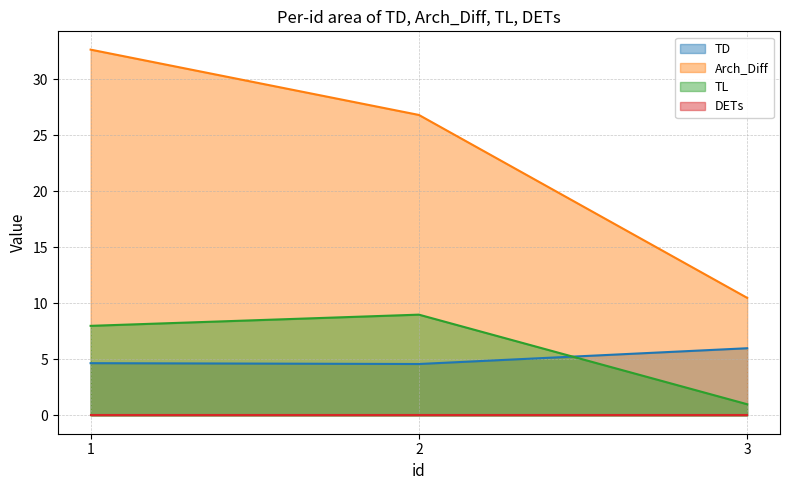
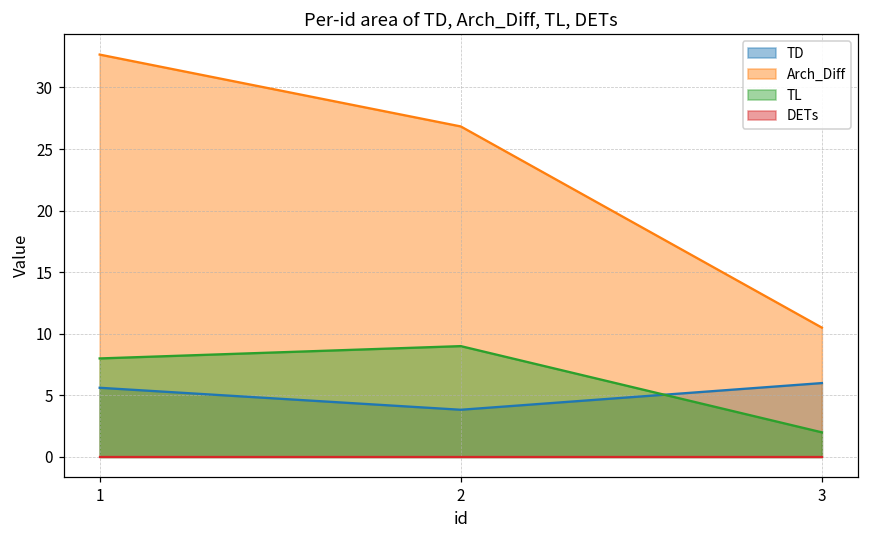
  {
    "TD": {
-     "1": 4.7,
-     "2": 4.6,
+     "1": 5.6,
+     "2": 3.8,
      "3": 6.0
    },
    "Arch_Diff": {
      "1": 32.7,
      "2": 26.8,
      "3": 10.5
    },
    "TL": {
      "1": 8,
      "2": 9,
-     "3": 1
+     "3": 2
    },
    "DETs": {
      "1": 0.0,
      "2": 0.0,
      "3": 0.0
    }
  }
